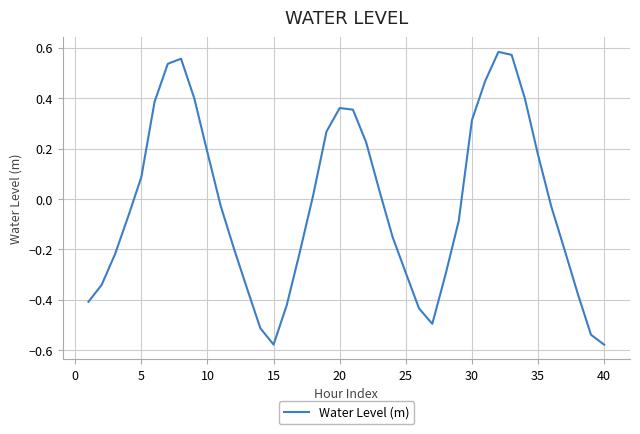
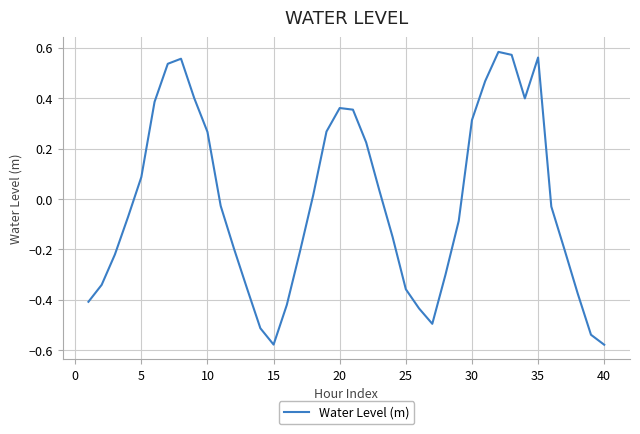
  {
    "5": 0.09,
-   "10": 0.18,
+   "10": 0.27,
    "15": -0.58,
    "20": 0.36,
-   "25": -0.29,
+   "25": -0.36,
    "30": 0.31,
-   "35": 0.17,
+   "35": 0.56,
    "40": -0.58
  }
